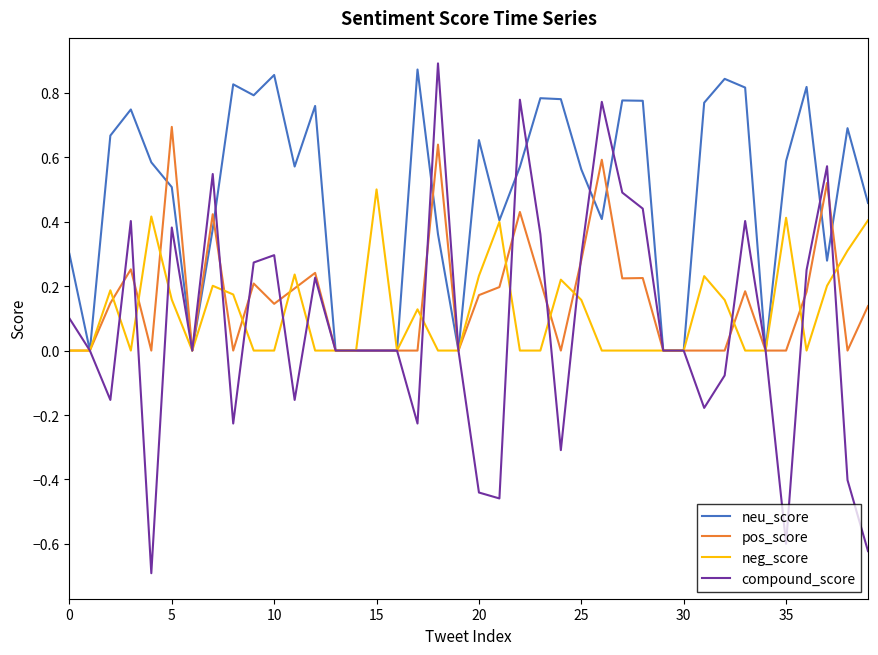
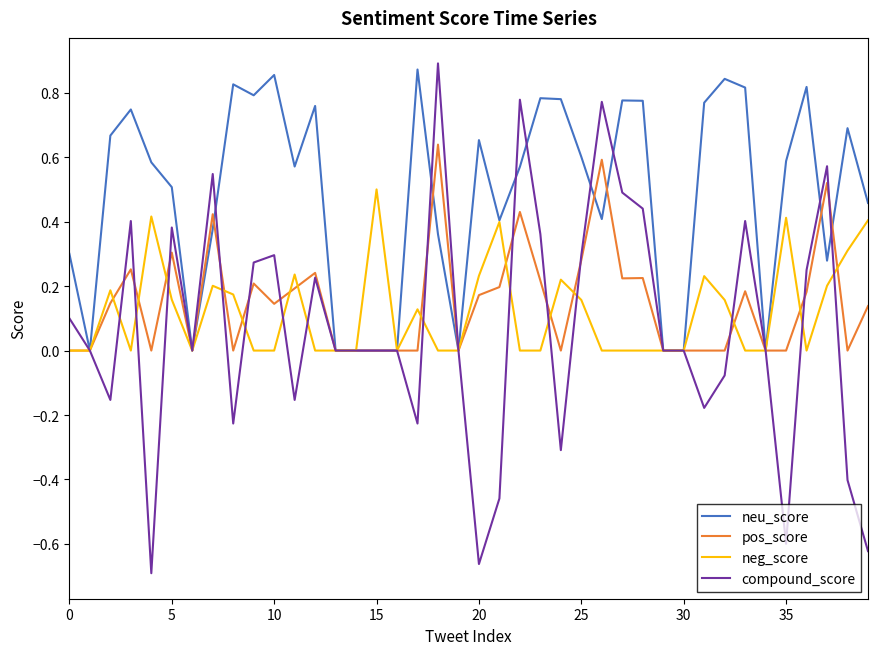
  {
    "neu_score": {
      "0": 0.30,
      "5": 0.51,
      "10": 0.86,
      "20": 0.65,
-     "25": 0.56,
+     "25": 0.60,
      "35": 0.59
    },
    "pos_score": {
-     "5": 0.69,
+     "5": 0.30,
      "10": 0.15,
      "20": 0.17,
      "25": 0.28,
      "35": 0.00
    },
    "neg_score": {
      "5": 0.16,
      "10": 0.00,
      "15": 0.50,
      "20": 0.23,
      "25": 0.16,
      "35": 0.41
    },
    "compound_score": {
      "0": 0.10,
      "5": 0.38,
      "10": 0.30,
-     "20": -0.44,
+     "20": -0.66,
      "25": 0.30
    }
  }
